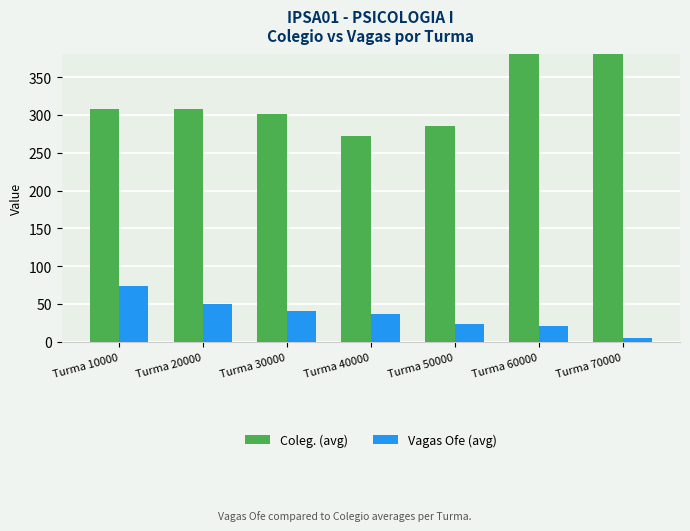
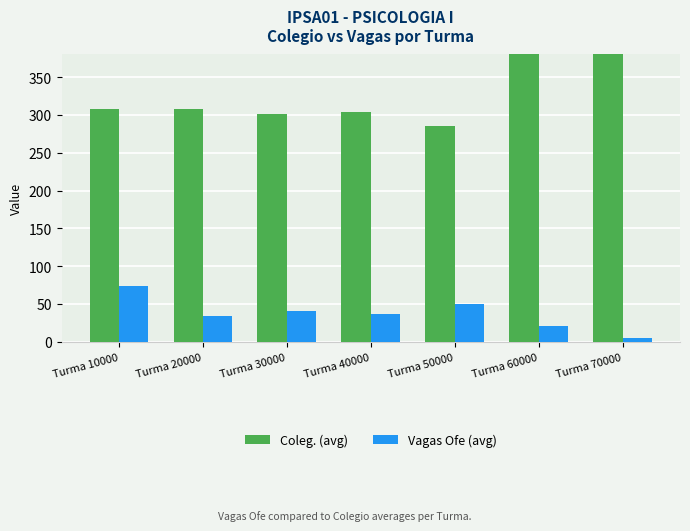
  {
    "Coleg. (avg)": {
      "Turma 10000": 310,
      "Turma 20000": 310,
      "Turma 30000": 300,
-     "Turma 40000": 270,
+     "Turma 40000": 300,
      "Turma 50000": 280,
      "Turma 60000": 380
    },
    "Vagas Ofe (avg)": {
      "Turma 10000": 70,
-     "Turma 20000": 50,
+     "Turma 20000": 30,
      "Turma 30000": 40,
      "Turma 40000": 40,
-     "Turma 50000": 20,
+     "Turma 50000": 50,
      "Turma 60000": 20,
      "Turma 70000": 10
    }
  }
